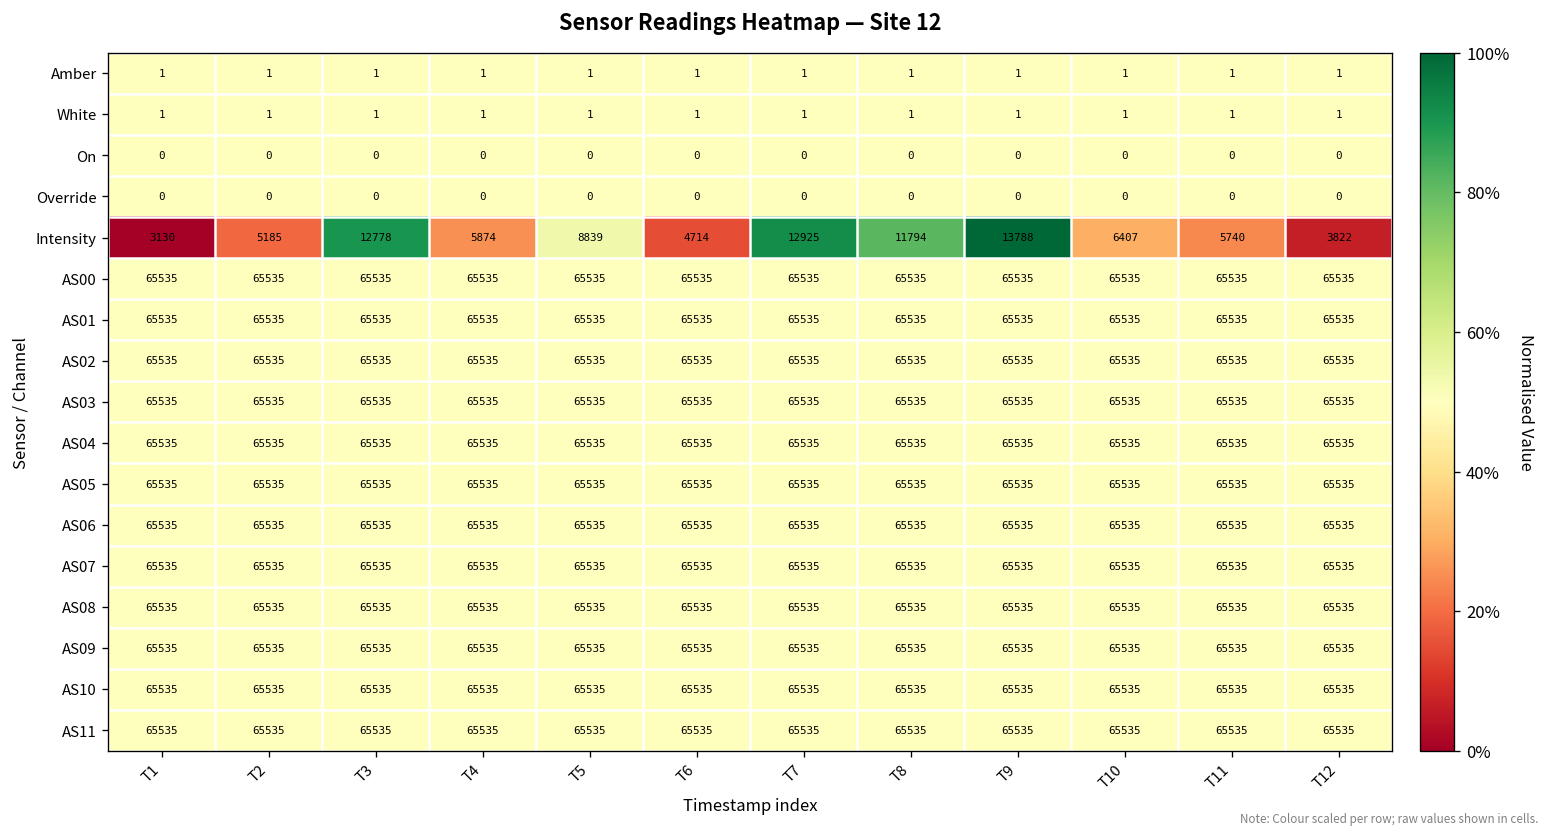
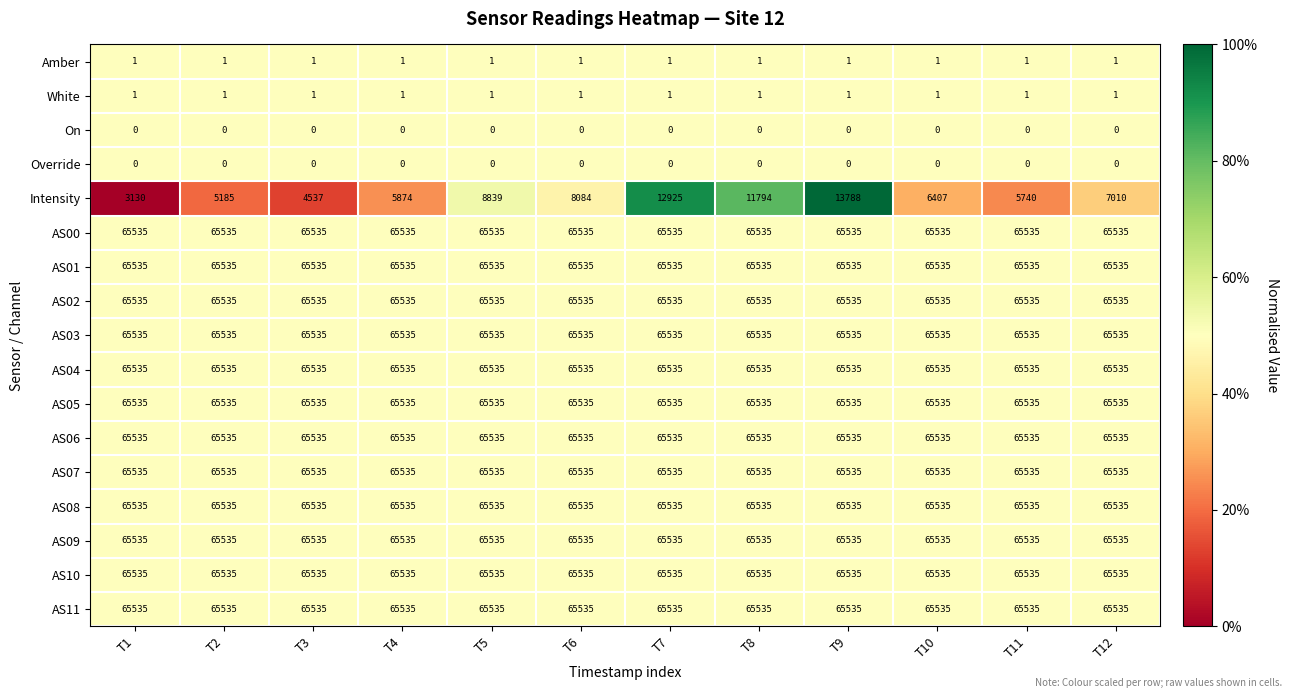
  {
    "Intensity": {
      "T1": 3130,
      "T2": 5185,
-     "T3": 12778,
+     "T3": 4537,
      "T4": 5874,
      "T5": 8839,
-     "T6": 4714,
+     "T6": 8084,
      "T7": 12925,
      "T8": 11794,
      "T9": 13788,
      "T10": 6407,
      "T11": 5740,
-     "T12": 3822
+     "T12": 7010
    }
  }
